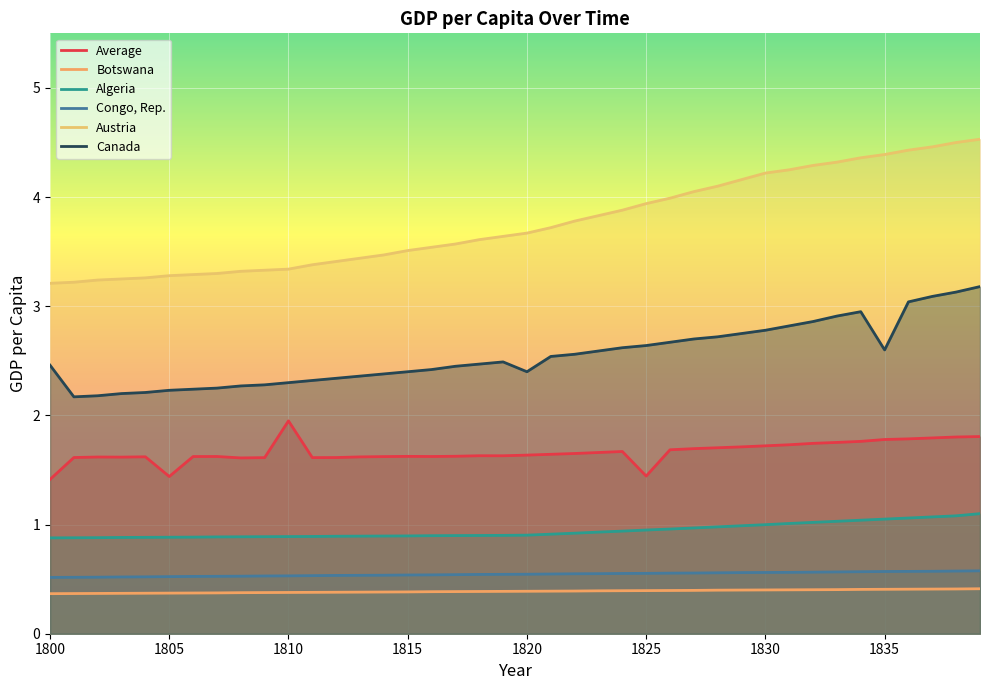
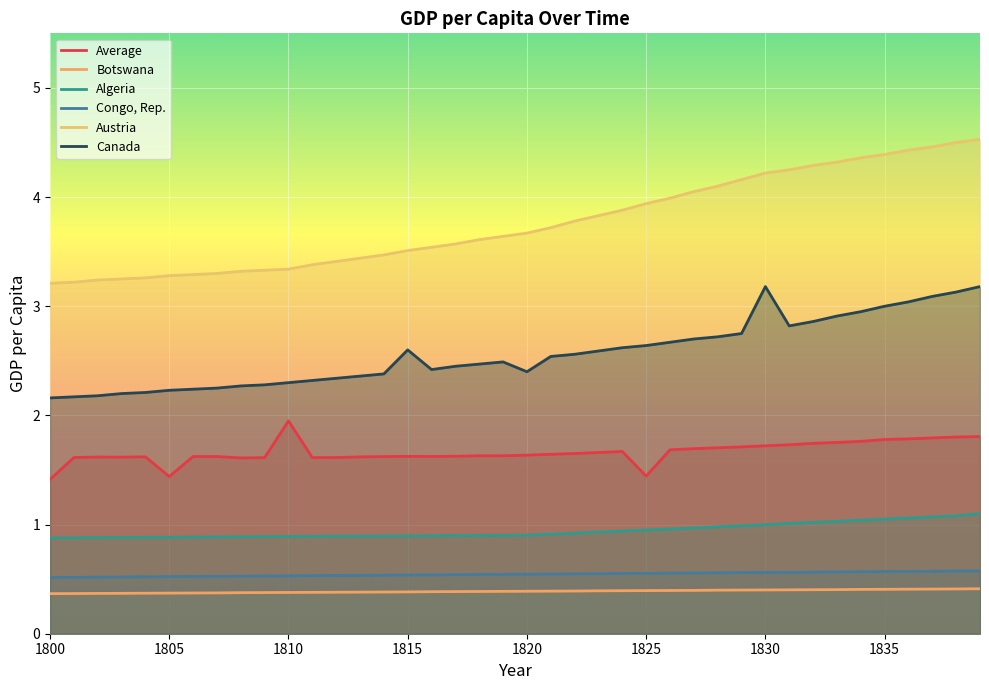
  {
    "Average": {
      "1800": 1.41,
      "1805": 1.44,
      "1810": 1.95,
      "1815": 1.62,
      "1820": 1.64,
      "1825": 1.44,
      "1830": 1.72,
      "1835": 1.78
    },
    "Canada": {
-     "1800": 2.46,
+     "1800": 2.16,
      "1805": 2.23,
      "1810": 2.30,
-     "1815": 2.4,
+     "1815": 2.6,
      "1820": 2.40,
      "1825": 2.64,
-     "1830": 2.78,
-     "1835": 2.6
+     "1830": 3.18,
+     "1835": 3.0
    }
  }
